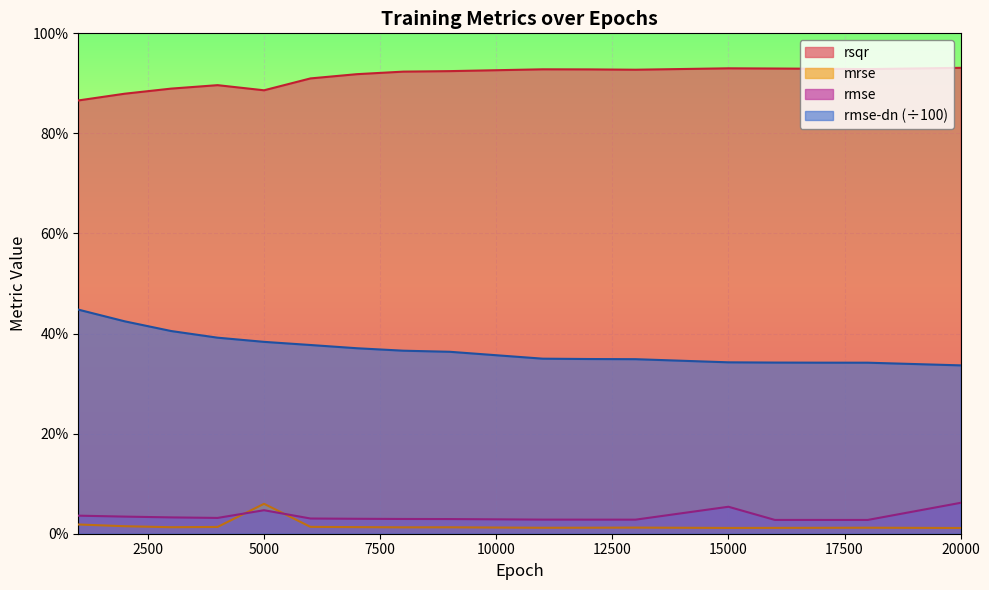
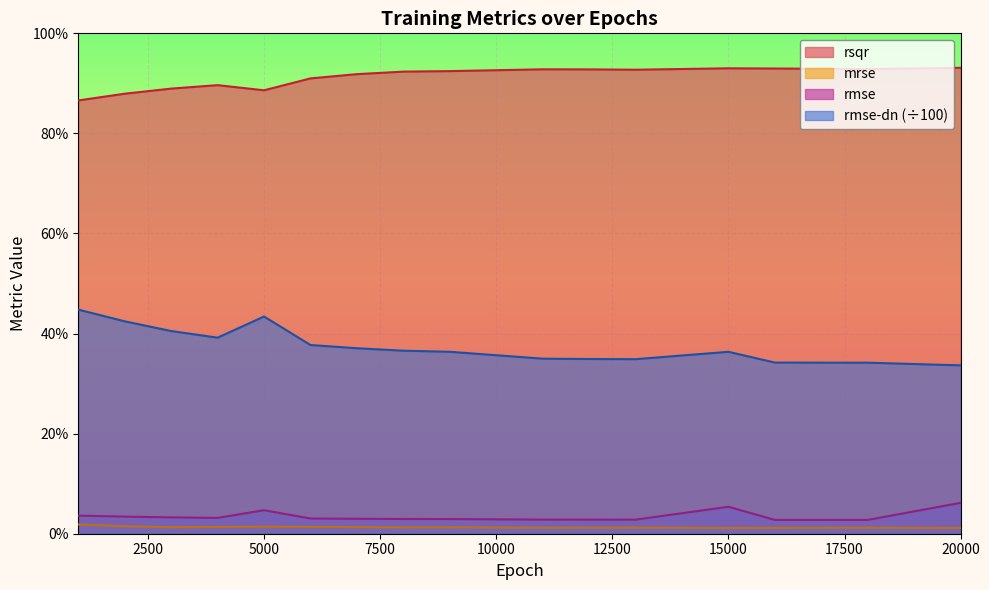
  {
    "rsqr": {
      "5000": "89%",
      "15000": "93%",
      "20000": "93%"
    },
    "mrse": {
-     "5000": "6%",
+     "5000": "1%",
      "15000": "1%",
      "20000": "1%"
    },
    "rmse": {
      "5000": "5%",
      "15000": "5%",
      "20000": "6%"
    },
    "rmse-dn (÷100)": {
-     "5000": "38%",
-     "15000": "34%",
+     "5000": "43%",
+     "15000": "36%",
      "20000": "34%"
    }
  }
